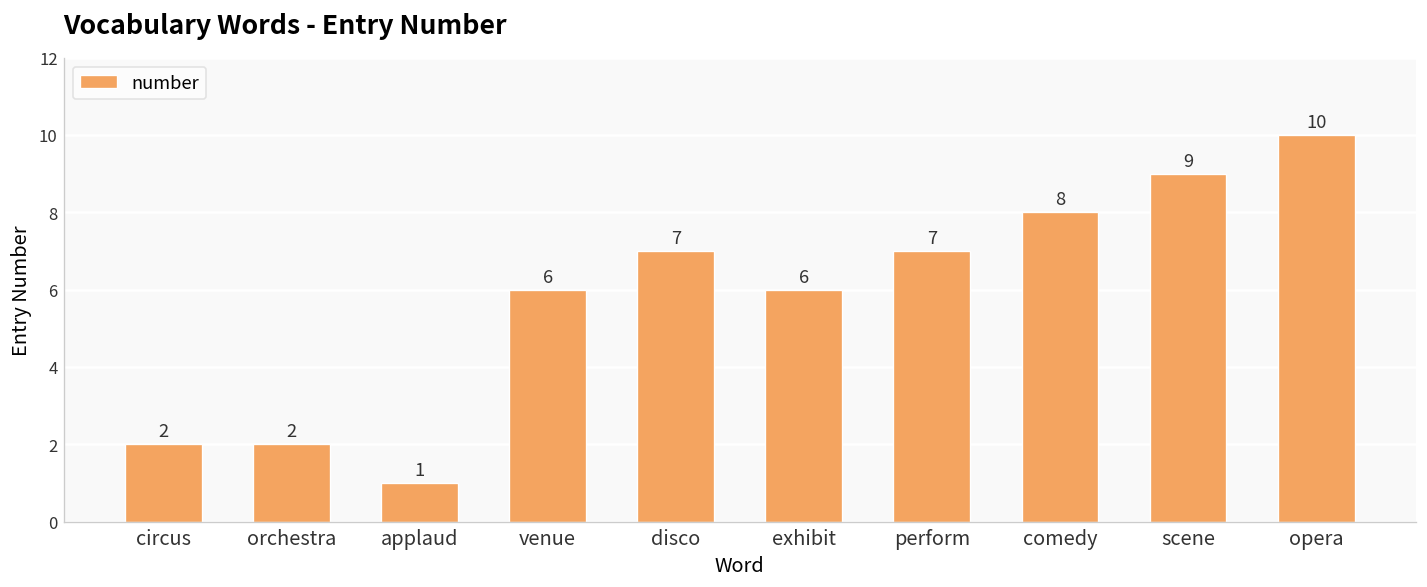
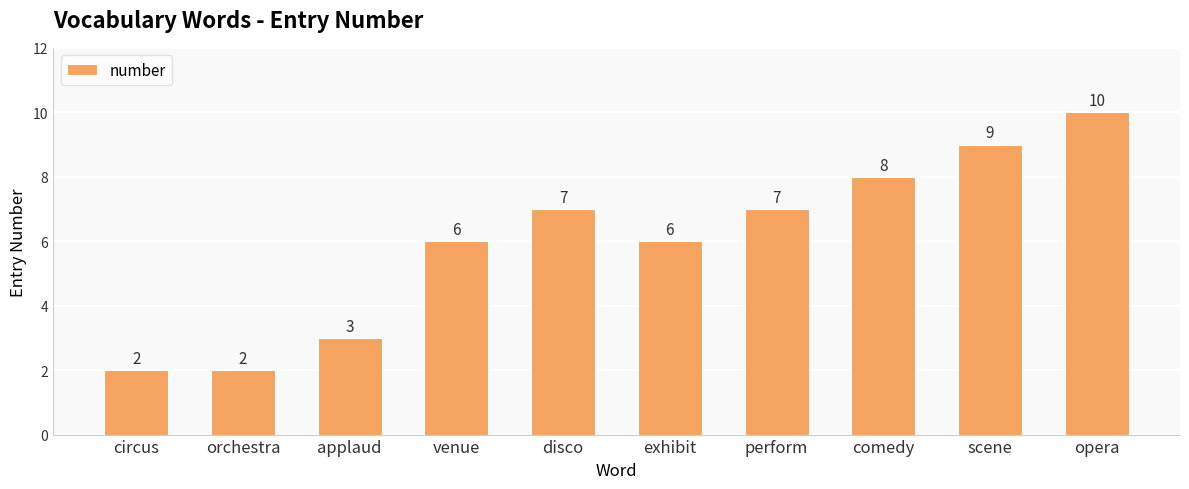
  {
    "circus": 2,
    "orchestra": 2,
-   "applaud": 1,
+   "applaud": 3,
    "venue": 6,
    "disco": 7,
    "exhibit": 6,
    "perform": 7,
    "comedy": 8,
    "scene": 9,
    "opera": 10
  }
